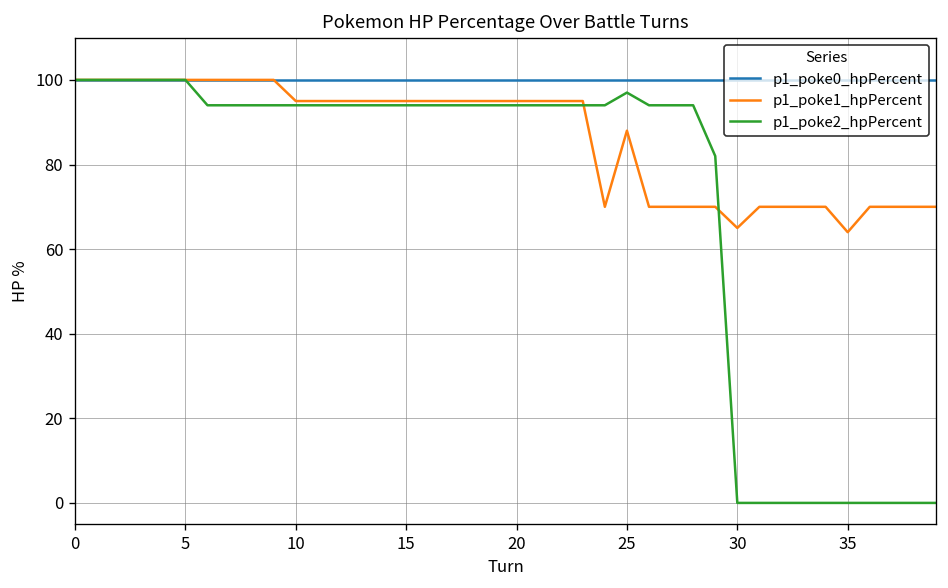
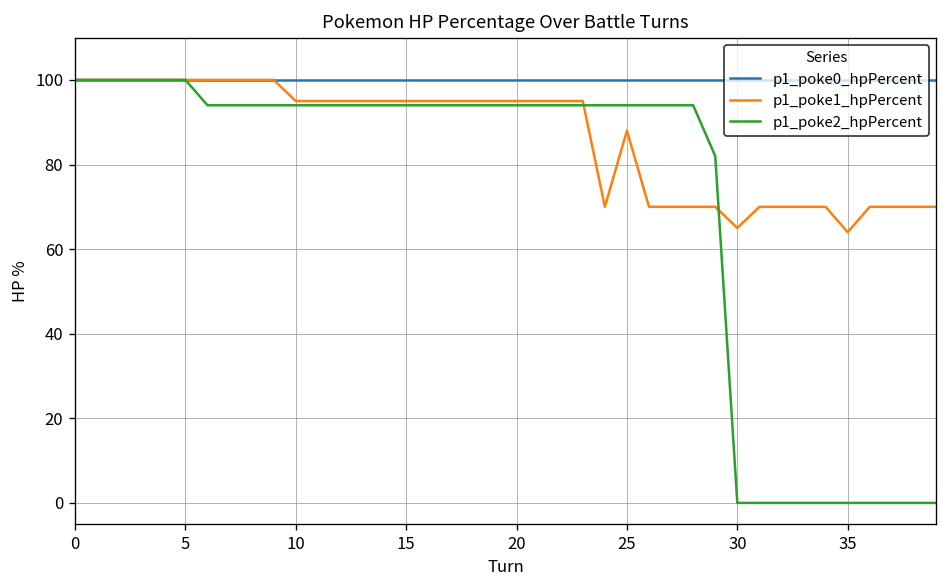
  {
    "p1_poke0_hpPercent": {
      "10": 100,
      "15": 100,
      "20": 100,
      "25": 100
    },
    "p1_poke1_hpPercent": {
      "10": 95,
      "15": 95,
      "20": 95,
      "25": 88,
      "30": 65,
      "35": 64
    },
    "p1_poke2_hpPercent": {
      "10": 94,
      "15": 94,
      "20": 94,
-     "25": 97,
+     "25": 94,
      "30": 0,
      "35": 0
    }
  }
